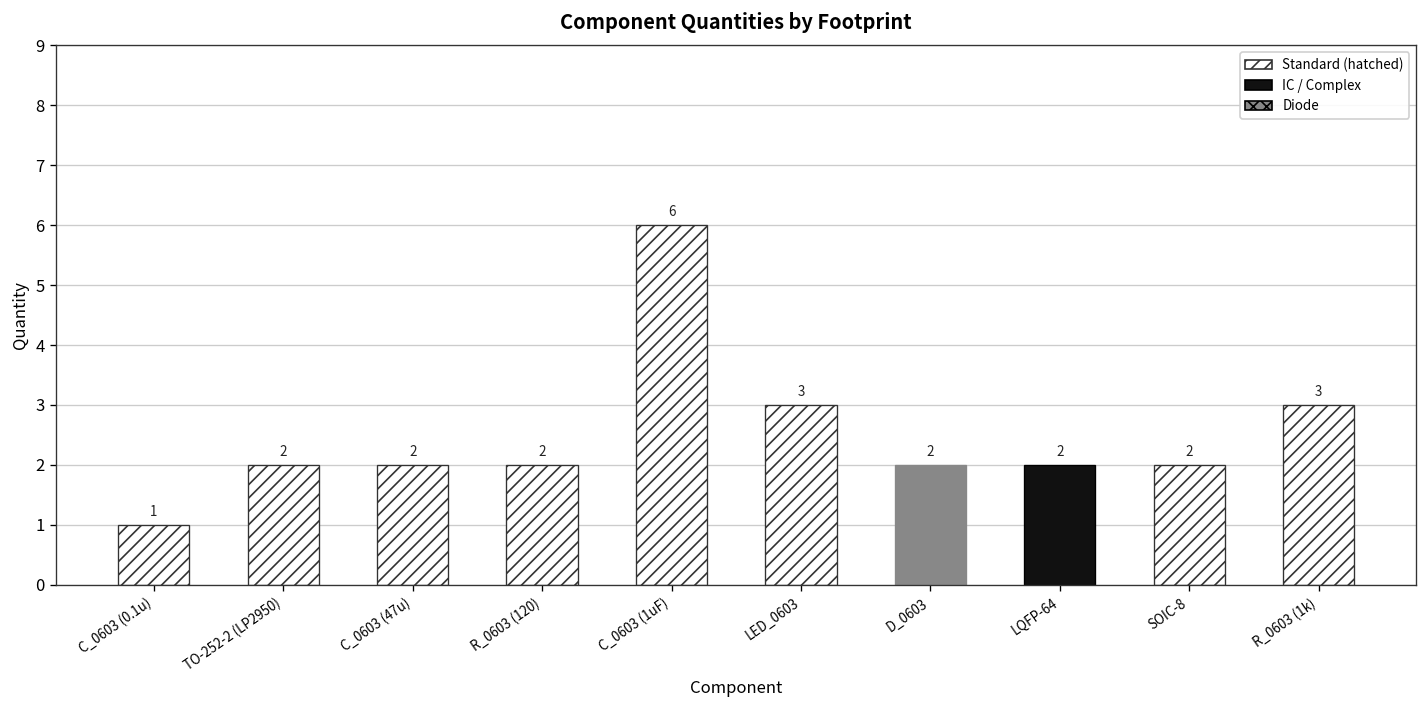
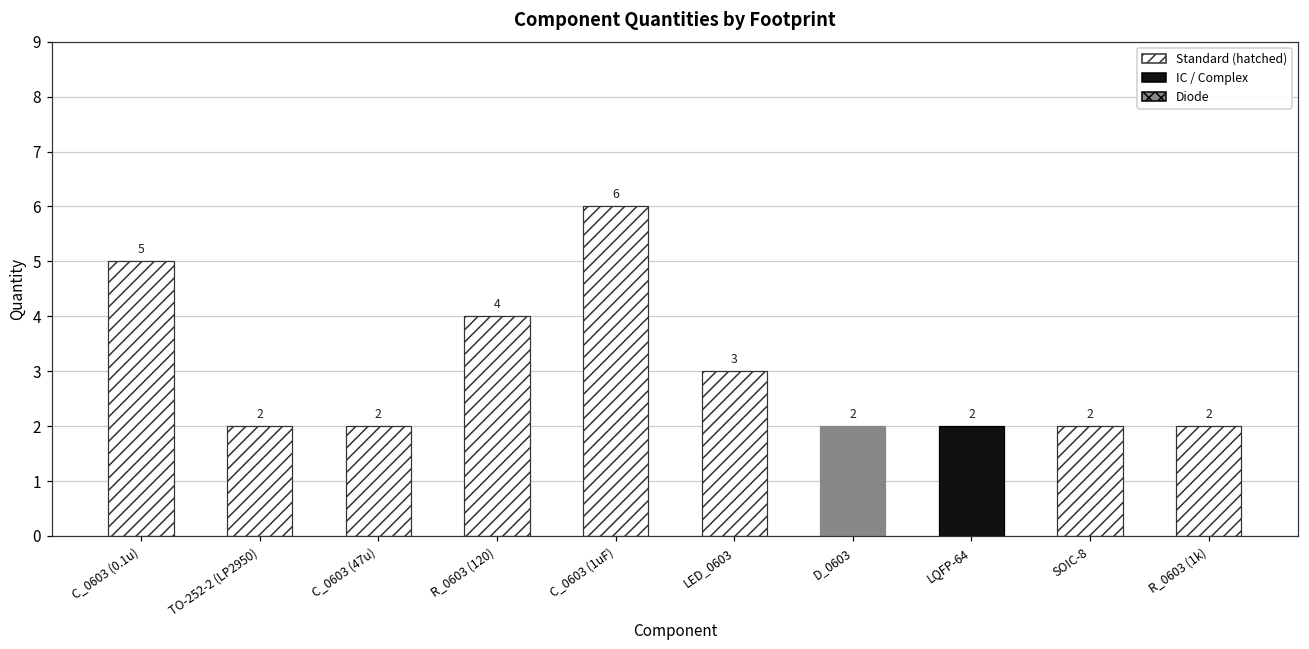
  {
-   "C_0603 (0.1u)": 1,
+   "C_0603 (0.1u)": 5,
    "TO-252-2 (LP2950)": 2,
    "C_0603 (47u)": 2,
-   "R_0603 (120)": 2,
+   "R_0603 (120)": 4,
    "C_0603 (1uF)": 6,
    "LED_0603": 3,
    "D_0603": 2,
    "LQFP-64": 2,
    "SOIC-8": 2,
-   "R_0603 (1k)": 3
+   "R_0603 (1k)": 2
  }
